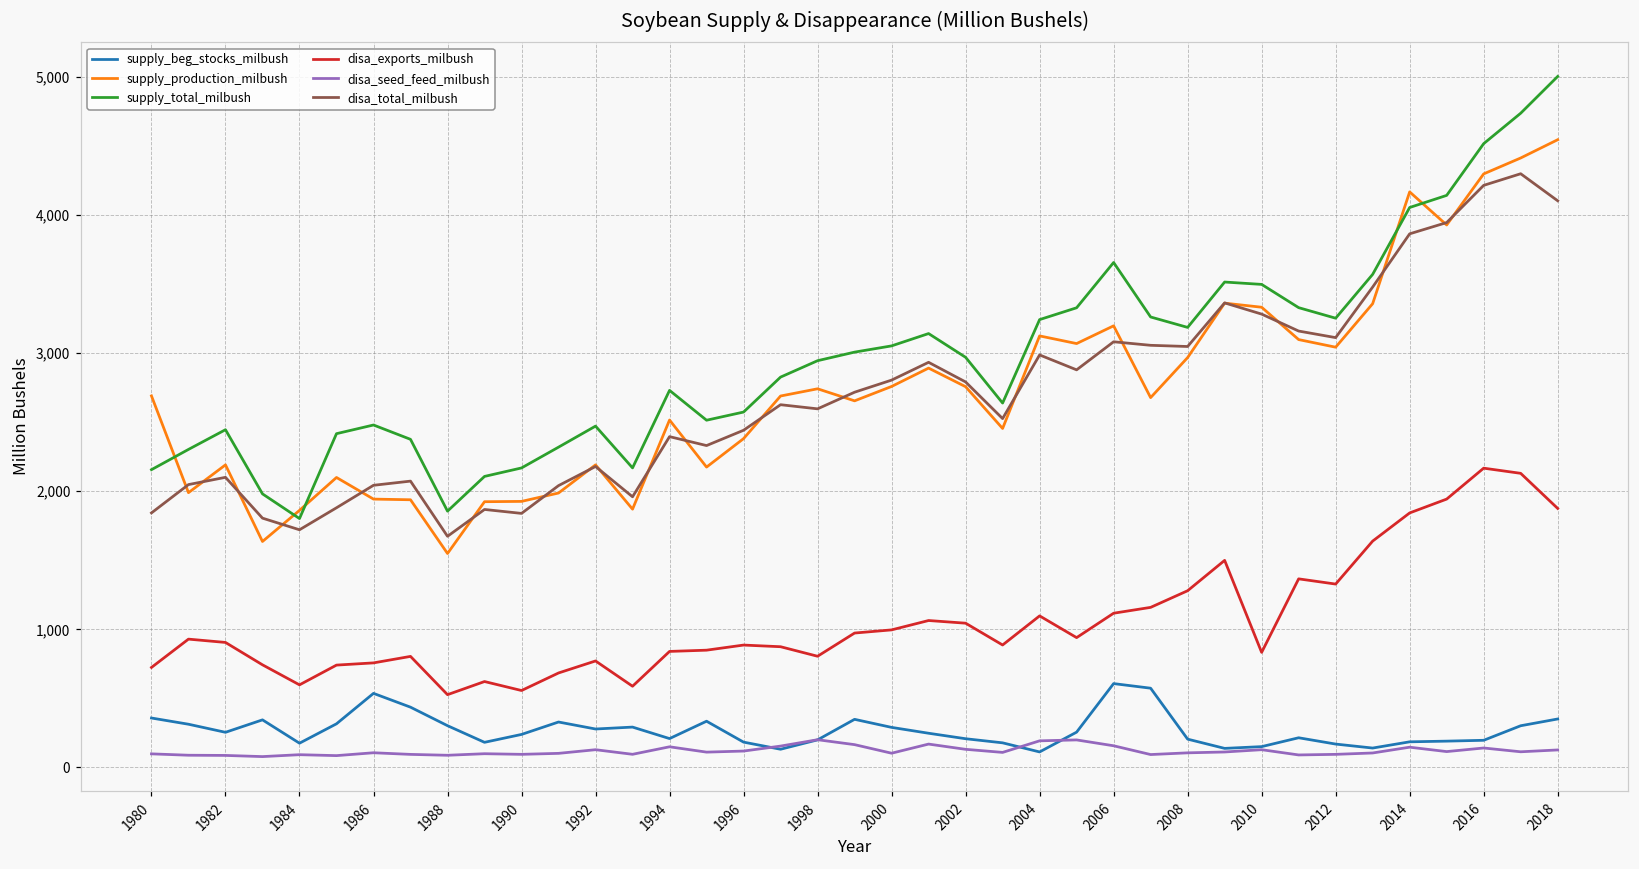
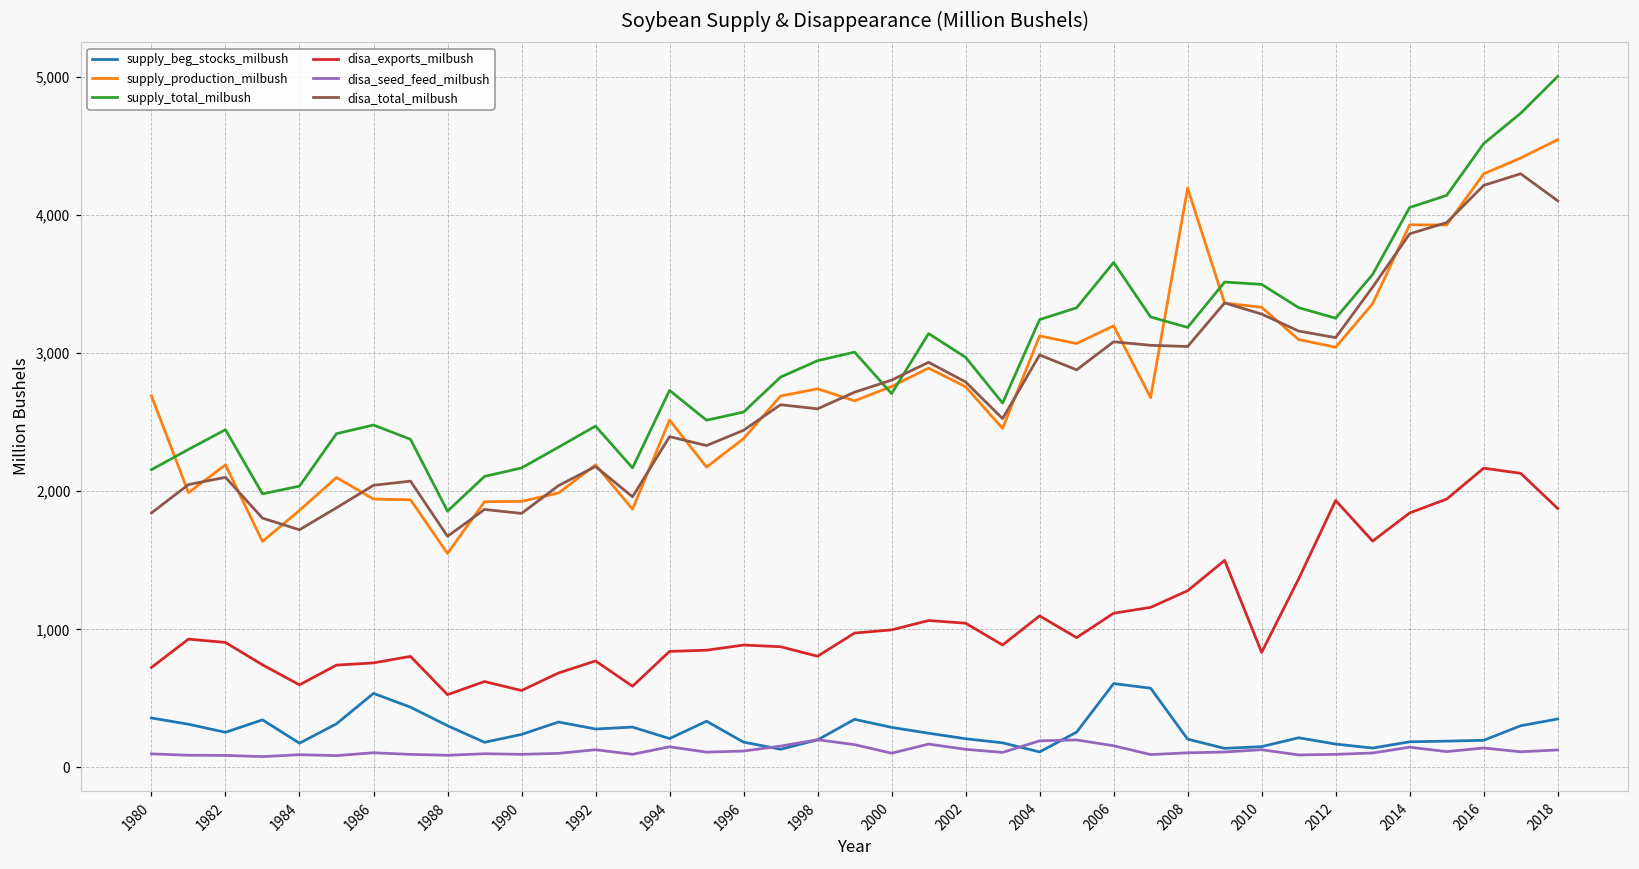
  {
    "supply_beg_stocks_milbush": {
      "1980": "360",
      "1982": "250",
      "1984": "180",
      "1986": "540",
      "1988": "300",
      "1990": "240",
      "1992": "280",
      "1994": "210",
      "1996": "180",
      "2000": "290",
      "2002": "210",
      "2004": "110",
      "2006": "610",
      "2008": "210",
      "2010": "150",
      "2012": "170",
      "2014": "190",
      "2016": "200",
      "2018": "350"
    },
    "supply_production_milbush": {
      "1980": "2,690",
      "1982": "2,190",
      "1984": "1,860",
      "1986": "1,940",
      "1988": "1,550",
      "1990": "1,930",
      "1994": "2,510",
      "1996": "2,380",
      "1998": "2,740",
      "2000": "2,760",
      "2002": "2,760",
      "2004": "3,120",
      "2006": "3,200",
-     "2008": "2,970",
+     "2008": "4,190",
      "2010": "3,330",
      "2012": "3,040",
-     "2014": "4,170",
+     "2014": "3,930",
      "2016": "4,300",
      "2018": "4,540"
    },
    "supply_total_milbush": {
      "1980": "2,160",
      "1982": "2,440",
-     "1984": "1,800",
+     "1984": "2,040",
      "1986": "2,480",
      "1988": "1,860",
      "1990": "2,170",
      "1992": "2,470",
      "1994": "2,730",
      "1996": "2,570",
      "1998": "2,940",
-     "2000": "3,050",
+     "2000": "2,710",
      "2002": "2,970",
      "2004": "3,240",
      "2006": "3,660",
      "2008": "3,190",
      "2010": "3,500",
      "2012": "3,250",
      "2014": "4,050",
      "2016": "4,520",
      "2018": "5,000"
    },
    "disa_exports_milbush": {
      "1980": "720",
      "1982": "910",
      "1984": "600",
      "1986": "760",
      "1988": "530",
      "1990": "560",
      "1992": "770",
      "1994": "840",
      "1996": "890",
      "1998": "810",
      "2000": "1,000",
      "2002": "1,040",
      "2004": "1,100",
      "2006": "1,120",
      "2008": "1,280",
      "2010": "830",
-     "2012": "1,330",
+     "2012": "1,930",
      "2014": "1,840",
      "2016": "2,170",
      "2018": "1,880"
    },
    "disa_seed_feed_milbush": {
      "1980": "100",
      "1982": "90",
      "1984": "90",
      "1986": "110",
      "1988": "90",
      "1990": "100",
      "1992": "130",
      "1994": "150",
      "1996": "120",
      "2000": "100",
      "2002": "130",
      "2004": "190",
      "2006": "160",
      "2008": "110",
      "2010": "130",
      "2012": "90",
      "2014": "150",
      "2016": "140",
      "2018": "130"
    },
    "disa_total_milbush": {
      "1980": "1,840",
      "1982": "2,100",
      "1984": "1,720",
      "1986": "2,040",
      "1988": "1,670",
      "1990": "1,840",
      "1994": "2,390",
      "1996": "2,440",
      "1998": "2,600",
      "2000": "2,800",
      "2002": "2,790",
      "2004": "2,990",
      "2006": "3,080",
      "2008": "3,050",
      "2010": "3,280",
      "2012": "3,110",
      "2014": "3,860",
      "2016": "4,210",
      "2018": "4,100"
    }
  }
